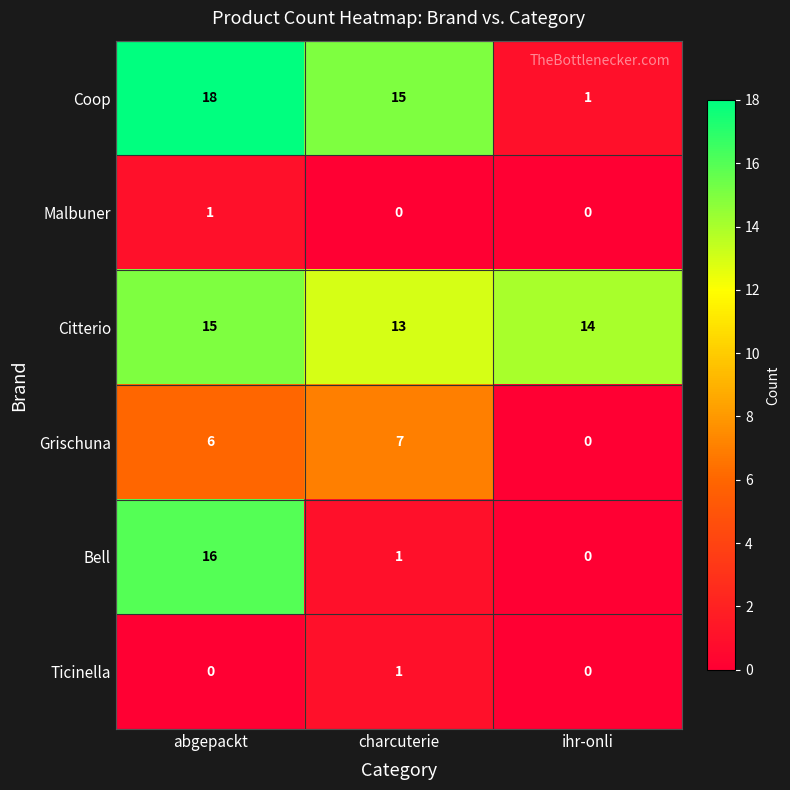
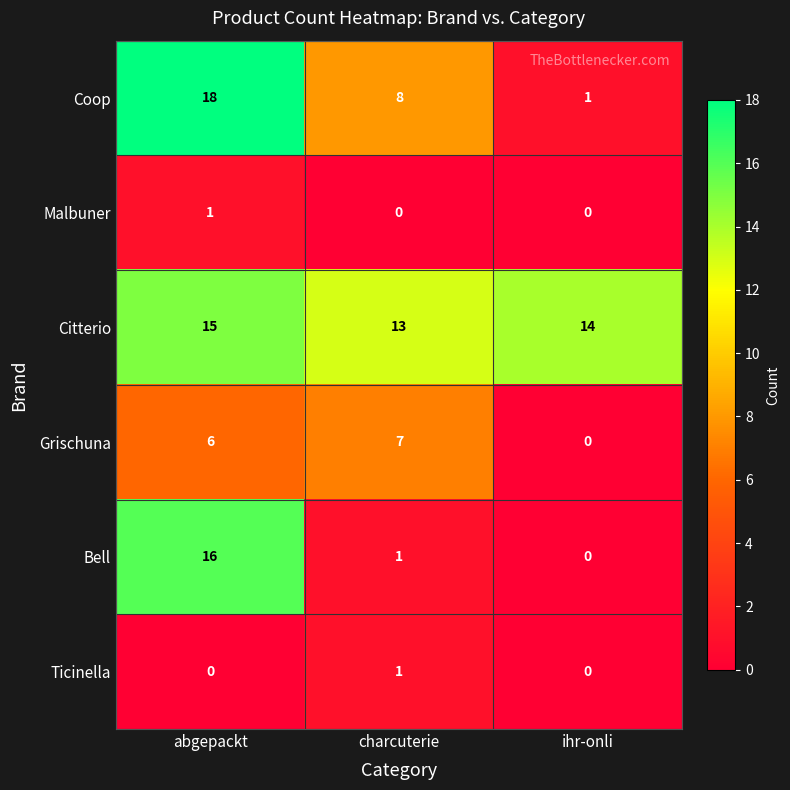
  {
    "Coop": {
      "abgepackt": 18,
-     "charcuterie": 15
+     "charcuterie": 8
    },
    "Malbuner": {
      "abgepackt": 1,
      "charcuterie": 0,
      "ihr-onli": 0
    },
    "Citterio": {
      "abgepackt": 15,
      "charcuterie": 13,
      "ihr-onli": 14
    },
    "Grischuna": {
      "abgepackt": 6,
      "charcuterie": 7,
      "ihr-onli": 0
    },
    "Bell": {
      "abgepackt": 16,
      "charcuterie": 1,
      "ihr-onli": 0
    },
    "Ticinella": {
      "abgepackt": 0,
      "charcuterie": 1,
      "ihr-onli": 0
    }
  }
